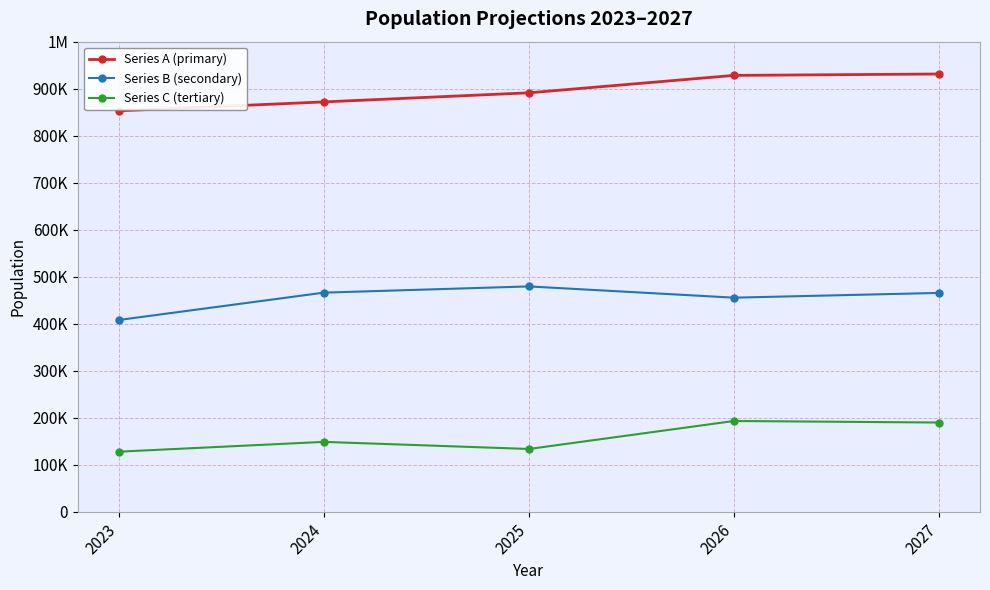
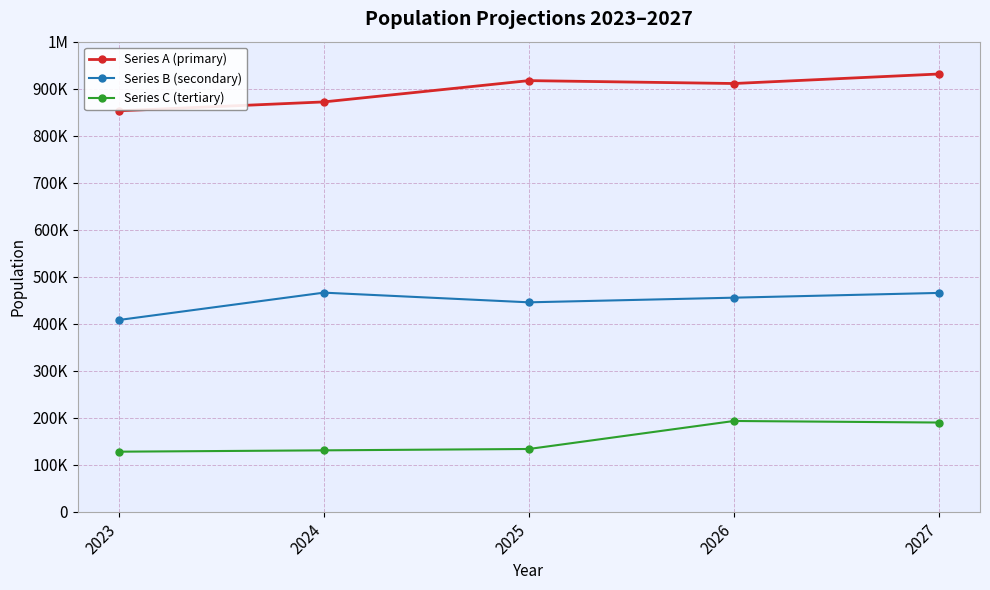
  {
    "Series A (primary)": {
      "2023": 850000,
      "2024": 870000,
-     "2025": 890000,
-     "2026": 930000,
+     "2025": 920000,
+     "2026": 910000,
      "2027": 930000
    },
    "Series B (secondary)": {
      "2023": 410000,
      "2024": 470000,
-     "2025": 480000,
+     "2025": 450000,
      "2026": 460000,
      "2027": 470000
    },
    "Series C (tertiary)": {
      "2023": 130000,
-     "2024": 150000,
+     "2024": 130000,
      "2025": 130000,
      "2026": 190000,
      "2027": 190000
    }
  }
